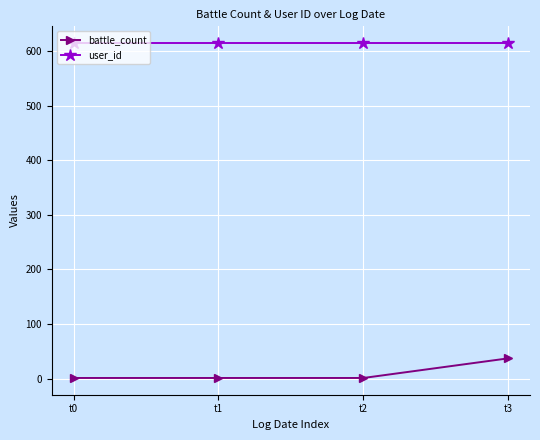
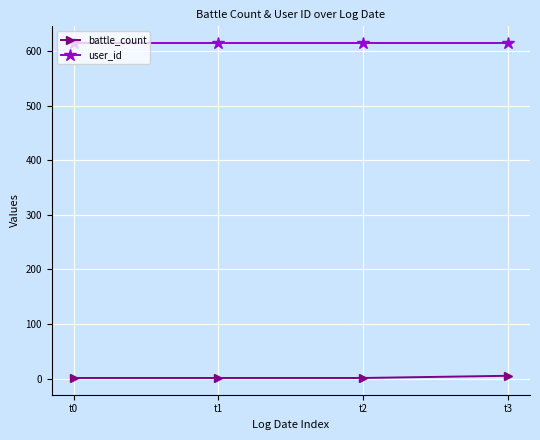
  {
    "battle_count": {
      "t0": 0,
      "t1": 0,
      "t2": 0,
-     "t3": 40
+     "t3": 10
    },
    "user_id": {
      "t1": 620,
      "t2": 620,
      "t3": 620
    }
  }
